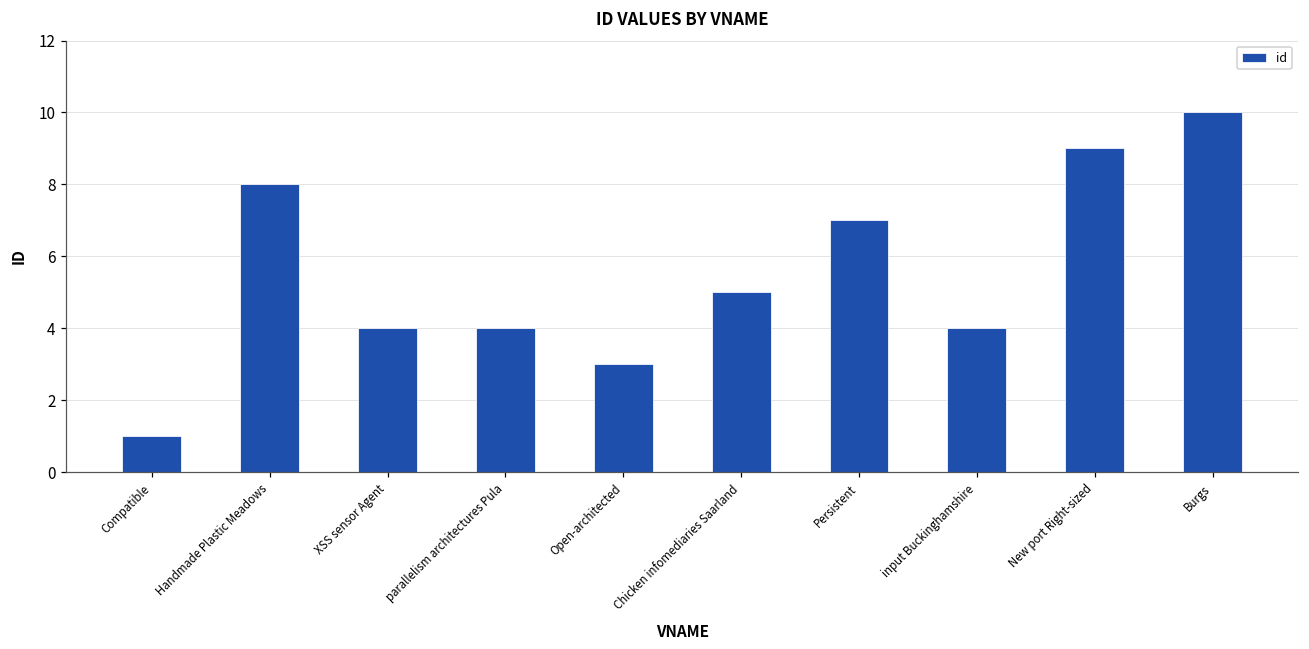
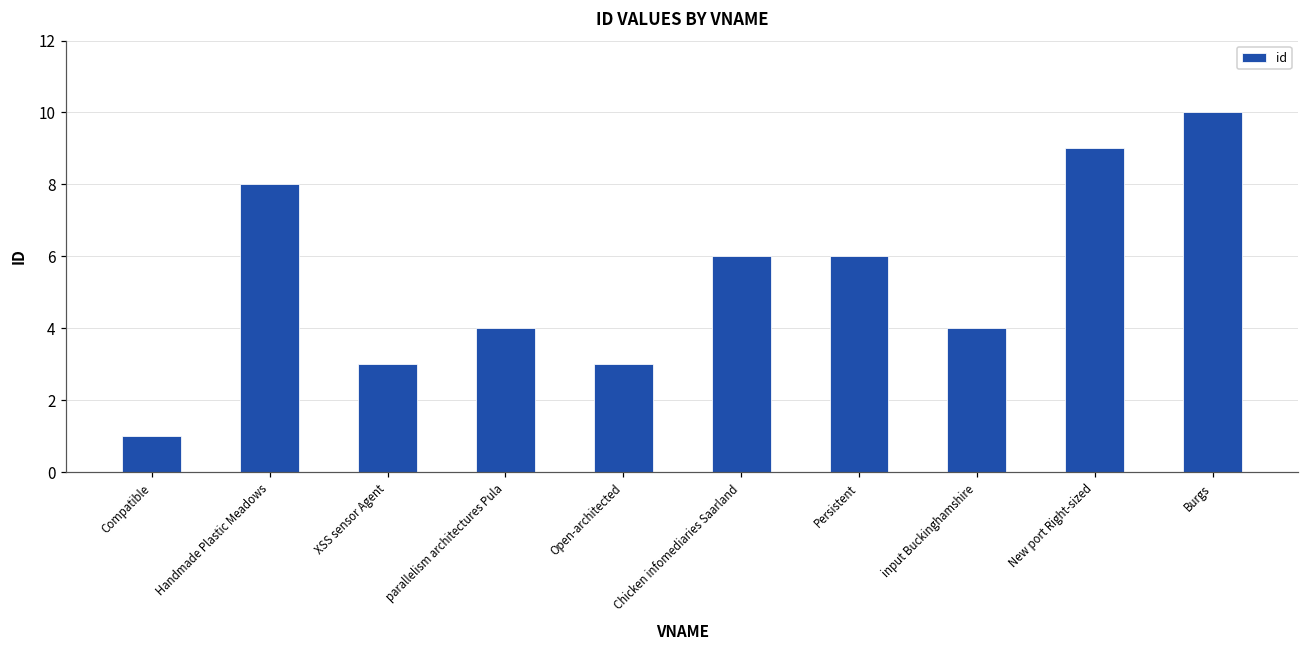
  {
    "Compatible": 1,
    "Handmade Plastic Meadows": 8,
-   "XSS sensor Agent": 4,
+   "XSS sensor Agent": 3,
    "parallelism architectures Pula": 4,
    "Open-architected": 3,
-   "Chicken infomediaries Saarland": 5,
-   "Persistent": 7,
+   "Chicken infomediaries Saarland": 6,
+   "Persistent": 6,
    "input Buckinghamshire": 4,
    "New port Right-sized": 9,
    "Burgs": 10
  }
